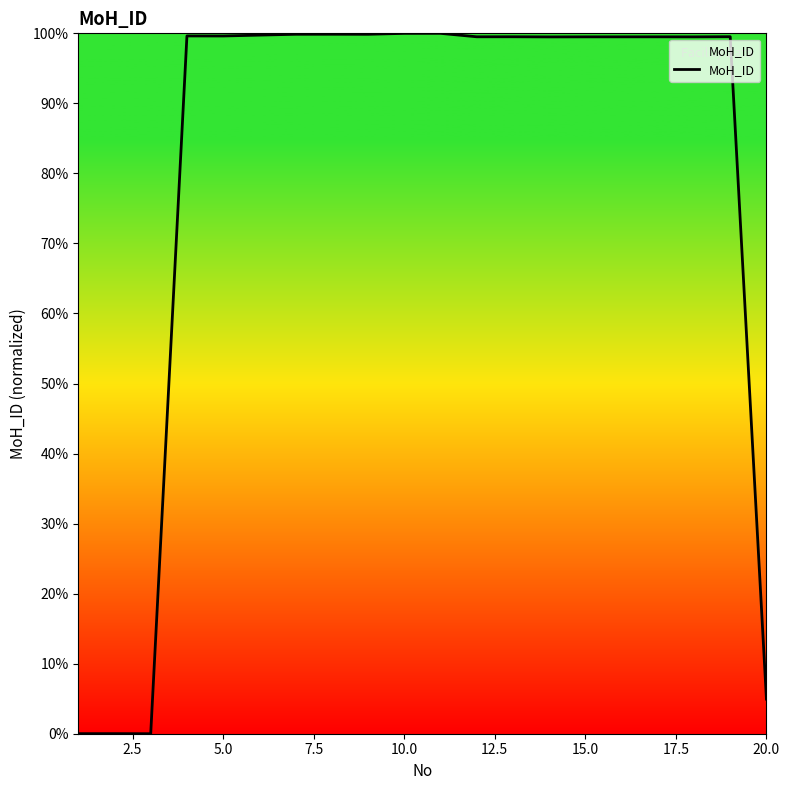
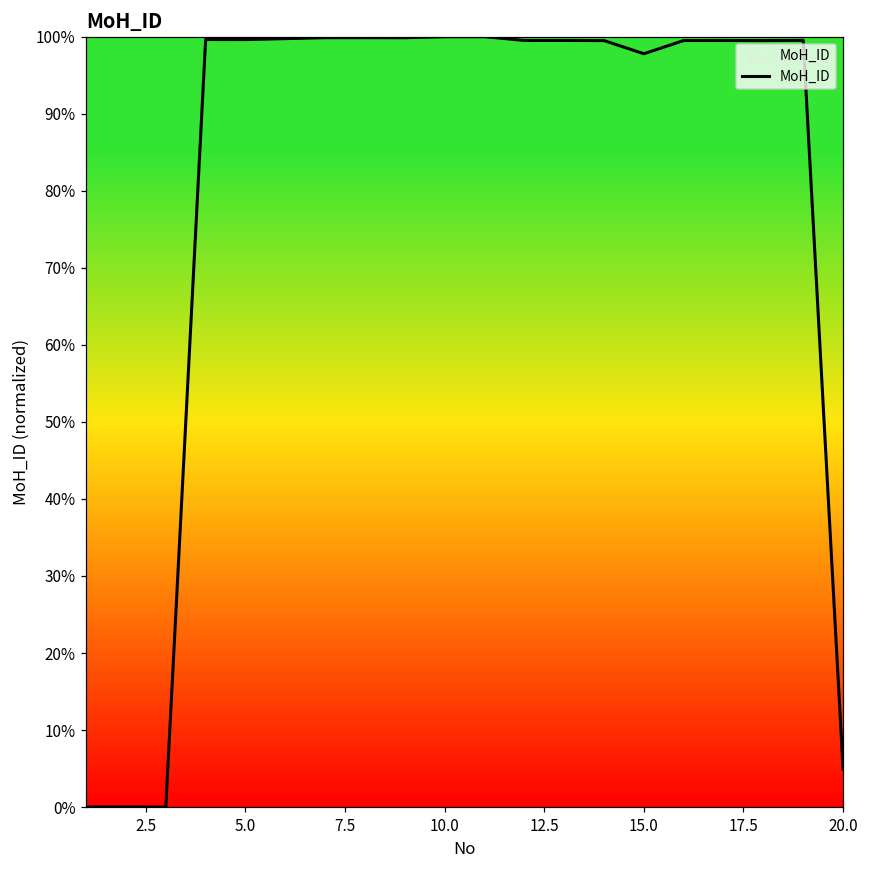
  {
    "5.0": "100%",
    "10.0": "100%",
-   "15.0": "99%",
+   "15.0": "98%",
    "20.0": "5%"
  }
